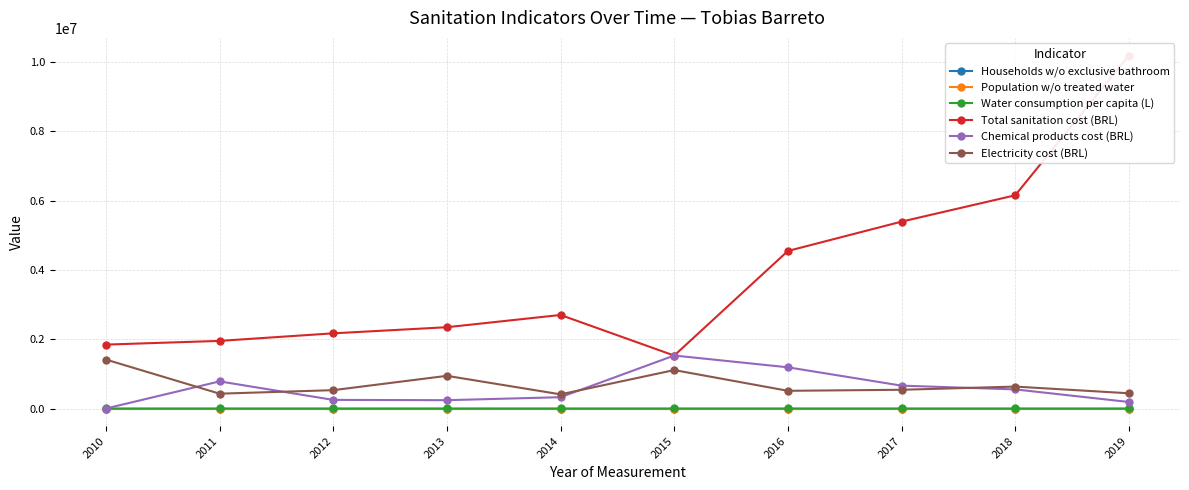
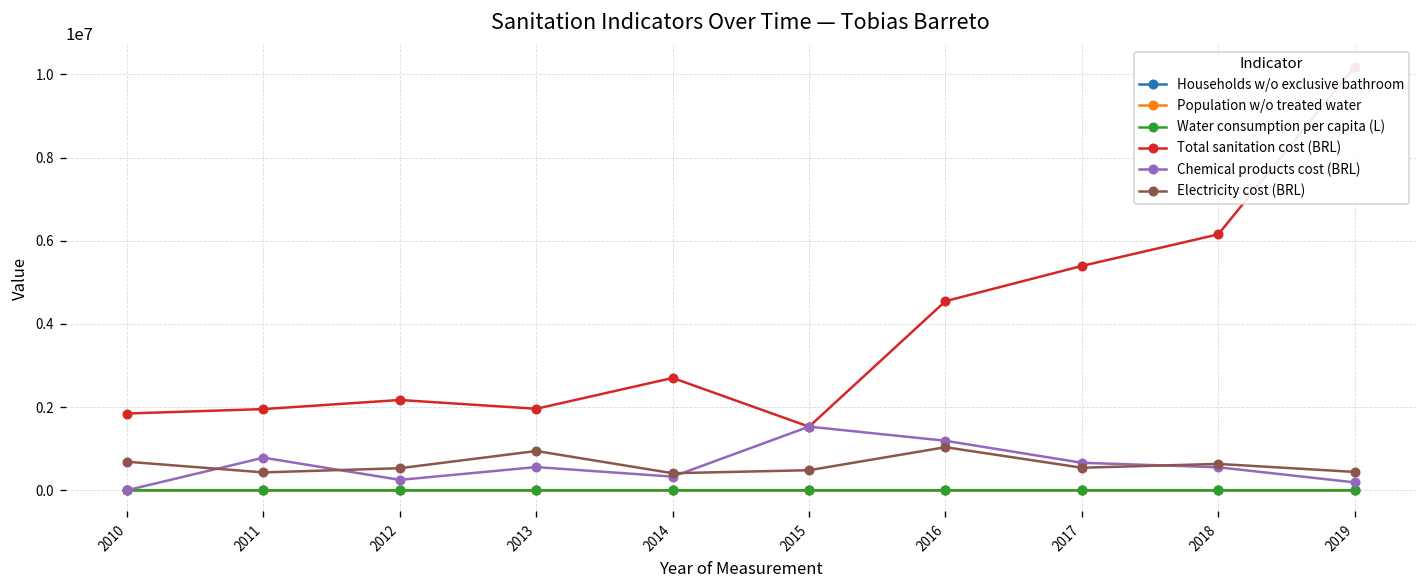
  {
    "Water consumption per capita (L)": {
      "2011": 0,
      "2012": 0,
      "2013": 0,
      "2014": 0,
      "2015": 0,
      "2016": 0,
      "2017": 0,
      "2018": 0,
      "2019": 0
    },
    "Total sanitation cost (BRL)": {
      "2010": 1800000,
      "2011": 2000000,
      "2012": 2200000,
-     "2013": 2300000,
+     "2013": 2000000,
      "2014": 2700000,
      "2016": 4500000,
      "2017": 5400000,
      "2018": 6200000
    },
    "Chemical products cost (BRL)": {
      "2011": 800000,
      "2012": 200000,
-     "2013": 200000,
+     "2013": 600000,
      "2014": 300000,
      "2016": 1200000,
      "2017": 700000,
      "2018": 600000,
      "2019": 200000
    },
    "Electricity cost (BRL)": {
-     "2010": 1400000,
+     "2010": 700000,
      "2011": 400000,
      "2012": 500000,
      "2013": 900000,
      "2014": 400000,
-     "2015": 1100000,
-     "2016": 500000,
+     "2015": 500000,
+     "2016": 1000000,
      "2017": 500000,
      "2018": 600000,
      "2019": 400000
    }
  }
